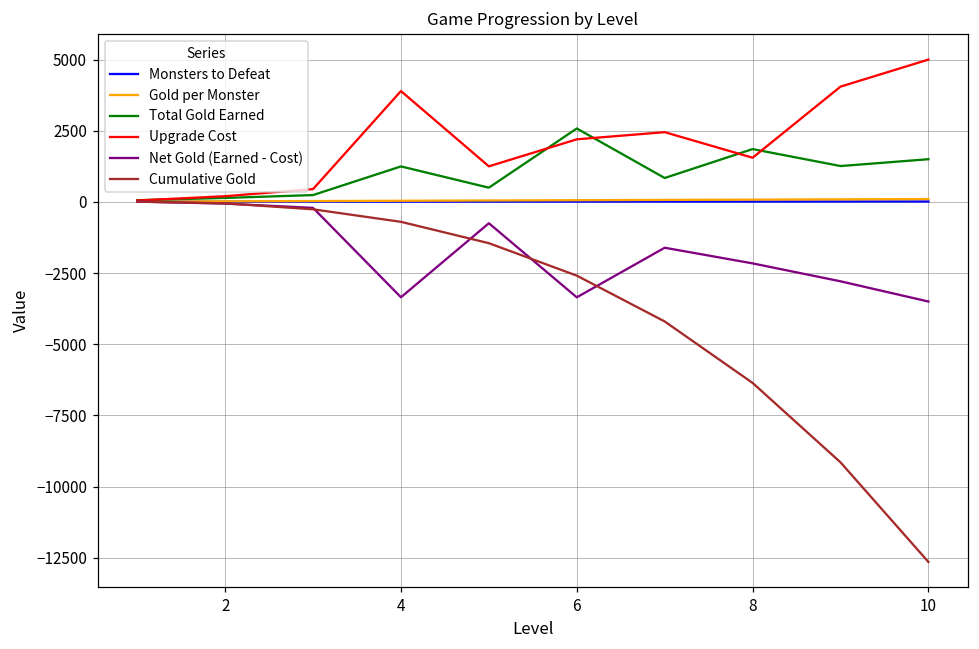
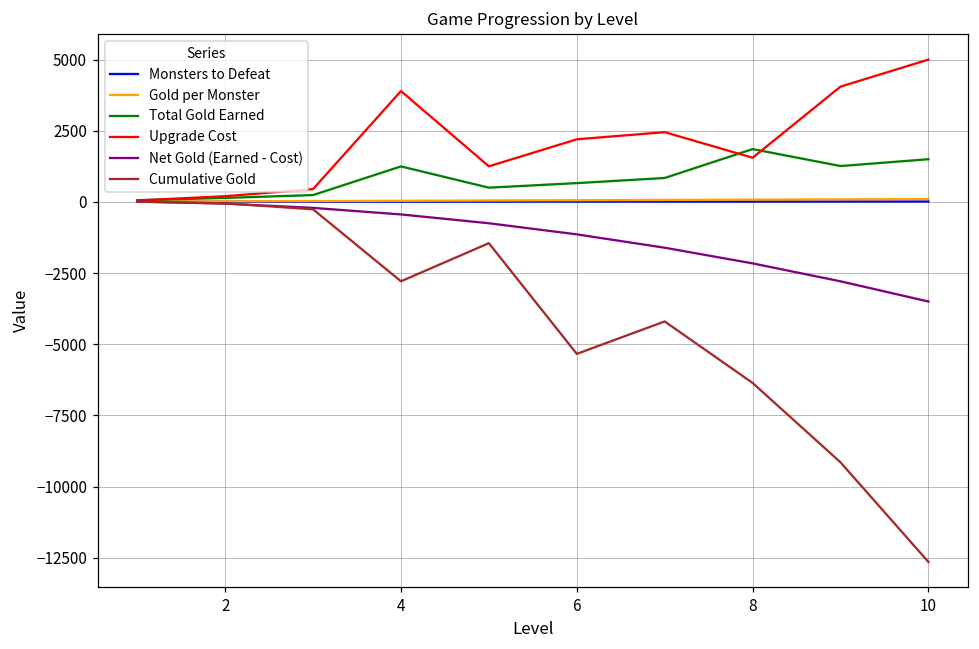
  {
    "Total Gold Earned": {
      "4": 1200,
-     "6": 2600,
+     "6": 700,
      "8": 1900,
      "10": 1500
    },
    "Upgrade Cost": {
      "4": 3900,
      "6": 2200,
      "8": 1600,
      "10": 5000
    },
    "Net Gold (Earned - Cost)": {
-     "4": -3400,
-     "6": -3400,
+     "4": -400,
+     "6": -1100,
      "8": -2200,
      "10": -3500
    },
    "Cumulative Gold": {
-     "4": -700,
-     "6": -2600,
+     "4": -2800,
+     "6": -5300,
      "8": -6400,
      "10": -12700
    }
  }
